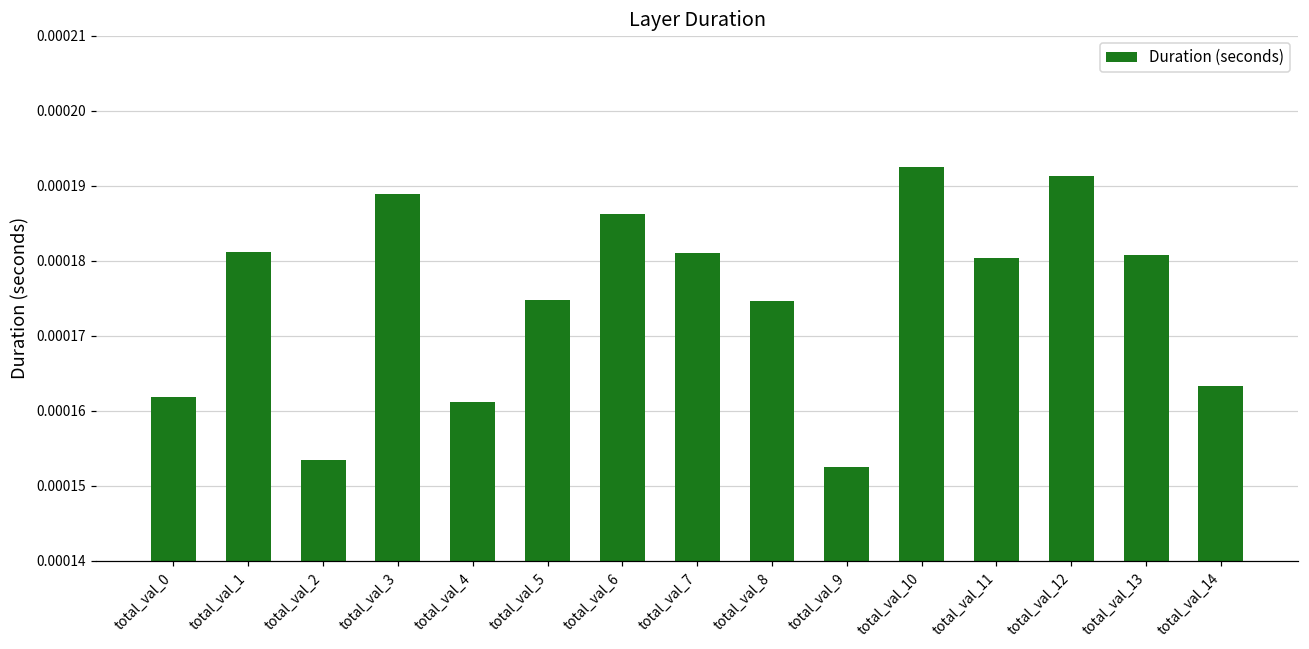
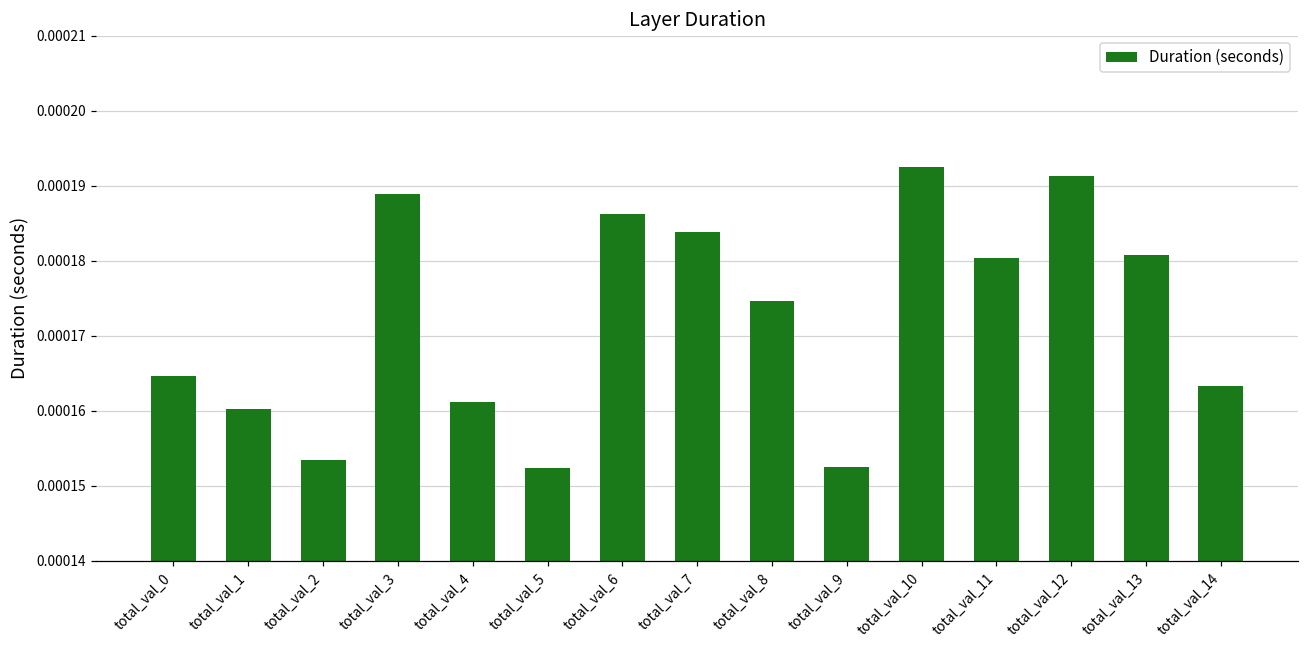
  {
-   "total_val_0": 0.000162,
-   "total_val_1": 0.000181,
+   "total_val_0": 0.000165,
+   "total_val_1": 0.000160,
    "total_val_2": 0.000153,
    "total_val_3": 0.000189,
    "total_val_4": 0.000161,
-   "total_val_5": 0.000175,
+   "total_val_5": 0.000152,
    "total_val_6": 0.000186,
-   "total_val_7": 0.000181,
+   "total_val_7": 0.000184,
    "total_val_8": 0.000175,
    "total_val_9": 0.000152,
    "total_val_10": 0.000192,
    "total_val_11": 0.000180,
    "total_val_12": 0.000191,
    "total_val_13": 0.000181,
    "total_val_14": 0.000163
  }
